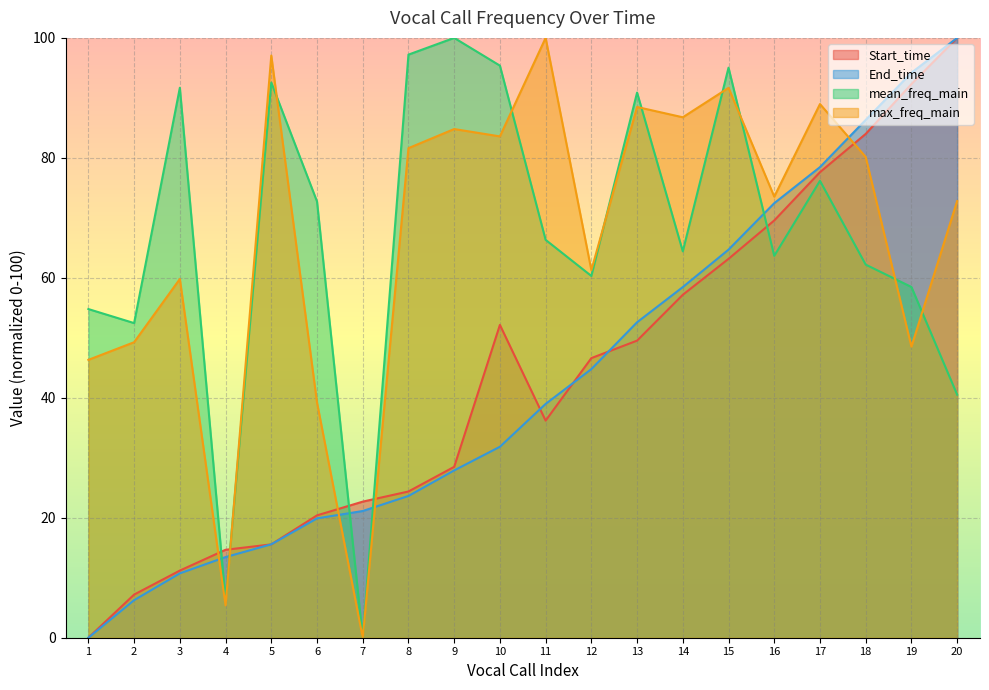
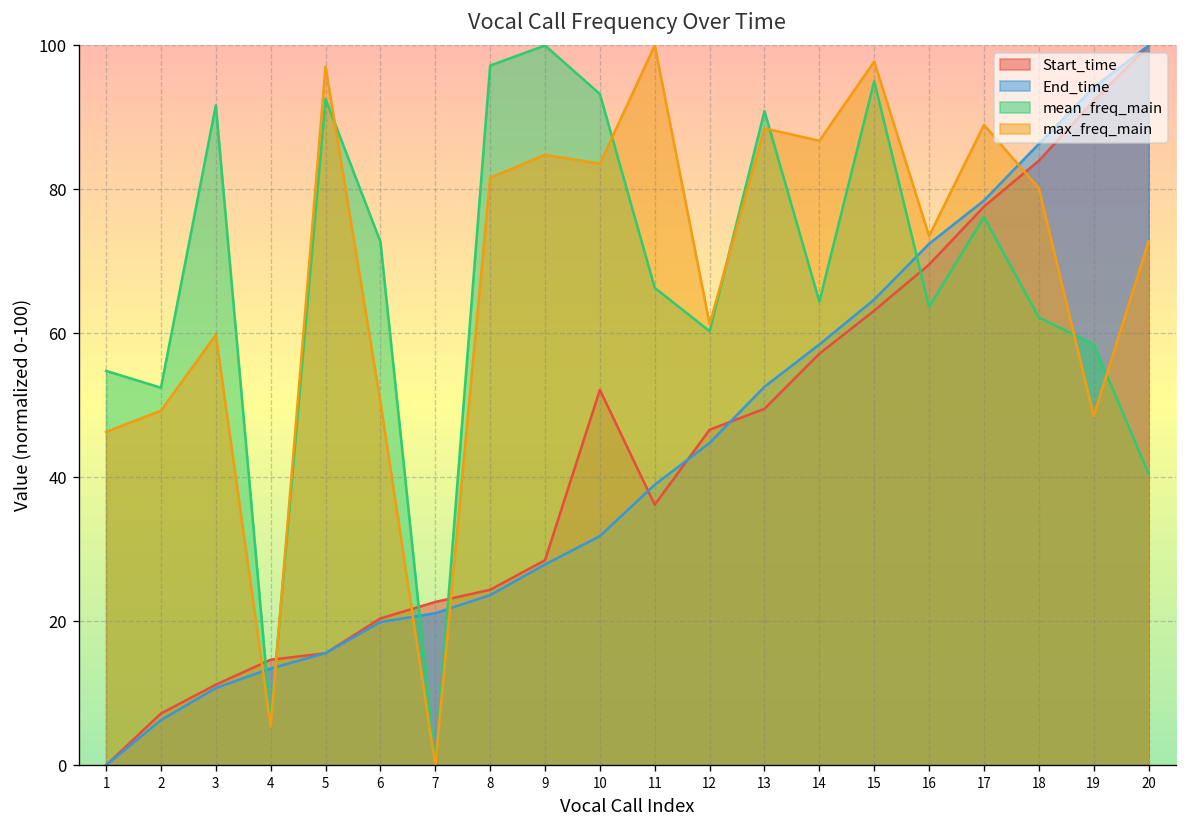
  {
    "Start_time": {
      "2": 7,
      "3": 11,
      "4": 15,
      "6": 20,
      "7": 23,
      "8": 24,
      "9": 28,
      "10": 52,
      "11": 36,
      "12": 47,
      "13": 50,
      "14": 57,
      "15": 63,
      "16": 70,
      "17": 78,
      "18": 84
    },
    "End_time": {
      "2": 6,
      "3": 11,
      "4": 13,
      "6": 20,
      "7": 21,
      "8": 24,
      "9": 28,
      "10": 32,
      "11": 39,
      "12": 45,
      "13": 53,
      "14": 58,
      "15": 65,
      "16": 72,
      "17": 78
    },
    "mean_freq_main": {
      "1": 55,
      "2": 52,
      "3": 92,
      "4": 6,
      "5": 93,
      "6": 73,
      "8": 97,
      "9": 100,
-     "10": 95,
+     "10": 93,
      "11": 66,
      "12": 60,
      "13": 91,
      "14": 64,
      "15": 95,
      "16": 64,
      "17": 76,
      "18": 62,
      "19": 58,
      "20": 41
    },
    "max_freq_main": {
      "1": 46,
      "2": 49,
      "3": 60,
      "4": 5,
      "5": 97,
-     "6": 39,
+     "6": 50,
      "8": 82,
      "9": 85,
      "10": 84,
      "11": 100,
      "12": 61,
      "13": 88,
      "14": 87,
-     "15": 92,
+     "15": 98,
      "16": 74,
      "17": 89,
      "18": 80,
      "19": 49,
      "20": 73
    }
  }
